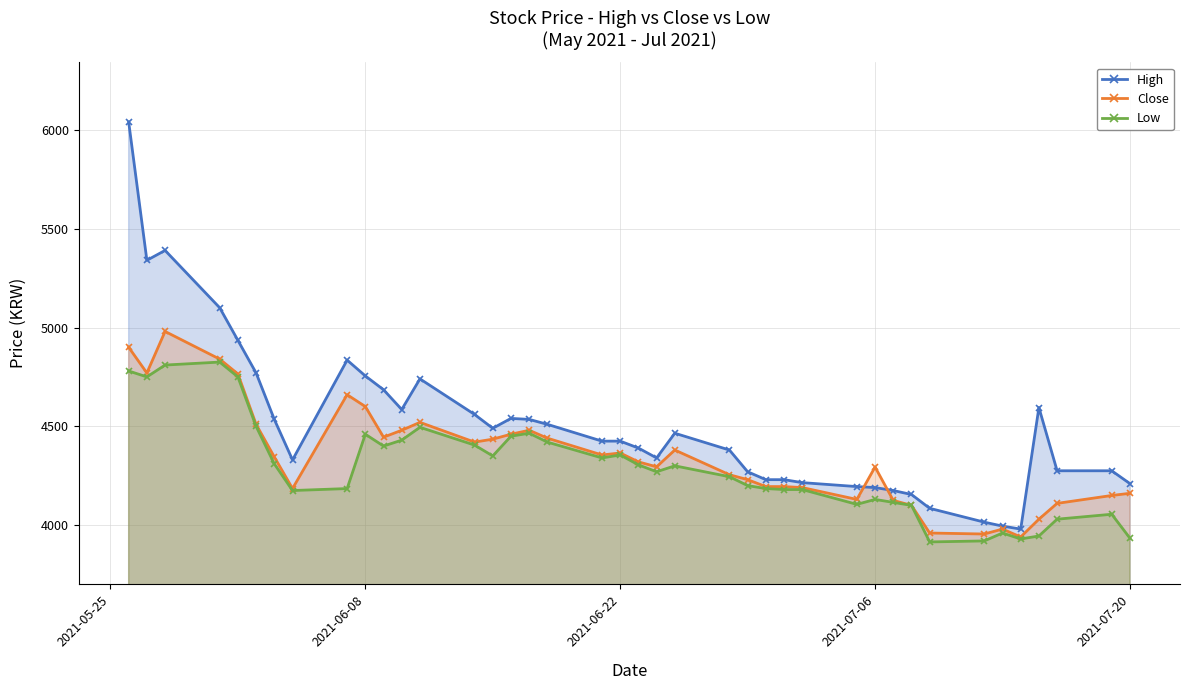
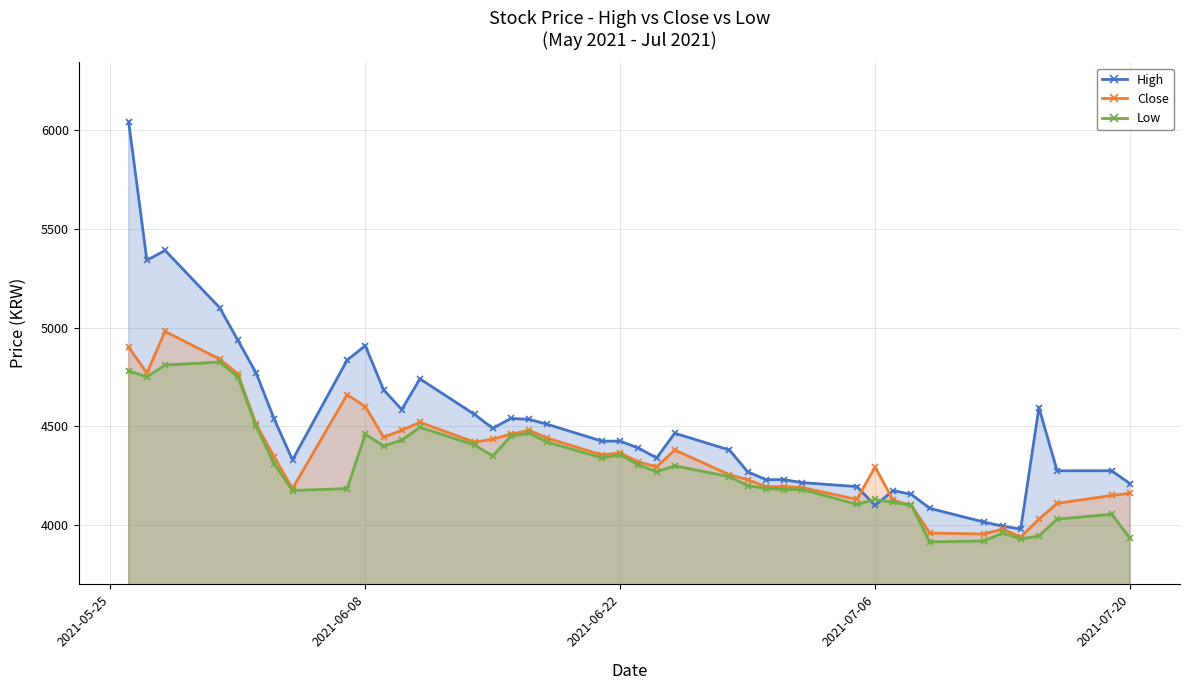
  {
    "High": {
-     "2021-06-08": 4760,
+     "2021-06-08": 4910,
      "2021-06-22": 4430,
-     "2021-07-06": 4190,
+     "2021-07-06": 4100,
      "2021-07-20": 4210
    },
    "Close": {
      "2021-06-08": 4600,
      "2021-07-06": 4290,
      "2021-07-20": 4160
    },
    "Low": {
      "2021-06-08": 4460,
      "2021-07-06": 4130,
      "2021-07-20": 3930
    }
  }
